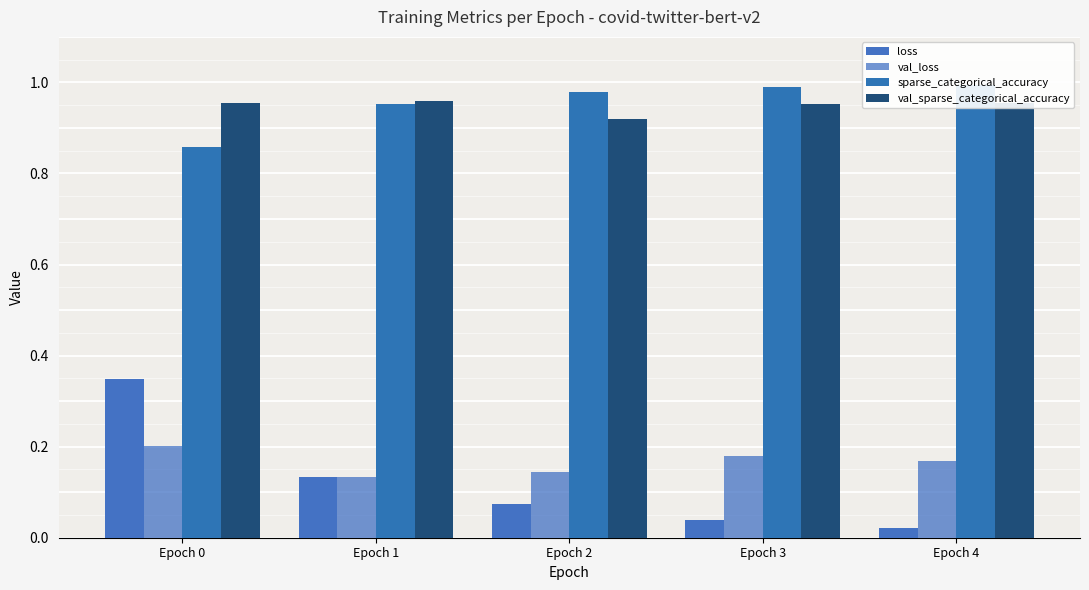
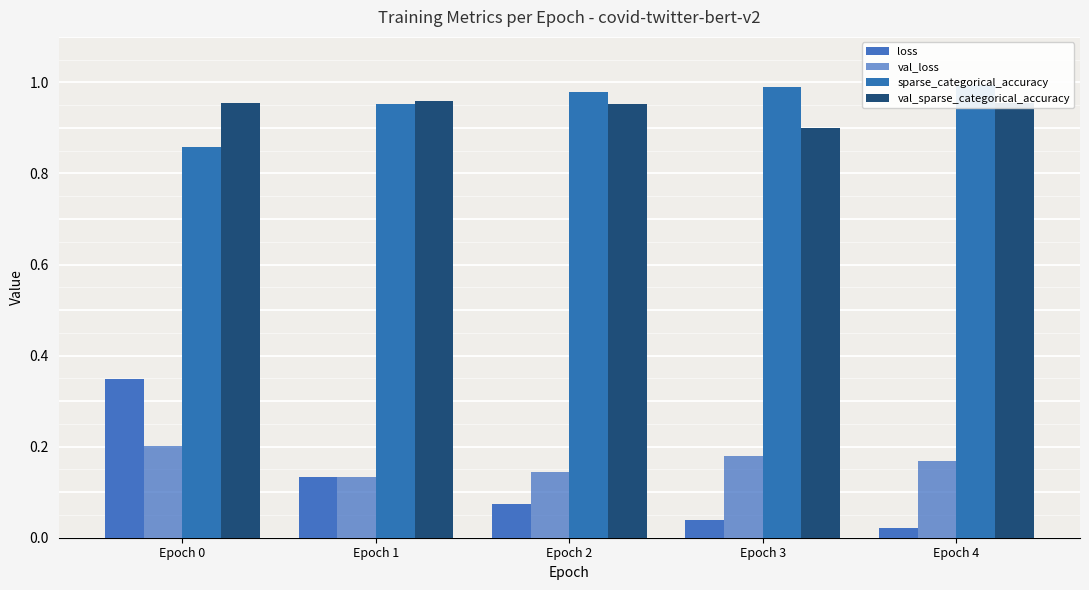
  {
    "val_sparse_categorical_accuracy": {
      "Epoch 0": 0.95,
      "Epoch 1": 0.96,
-     "Epoch 2": 0.92,
-     "Epoch 3": 0.95
+     "Epoch 2": 0.95,
+     "Epoch 3": 0.90
    }
  }
